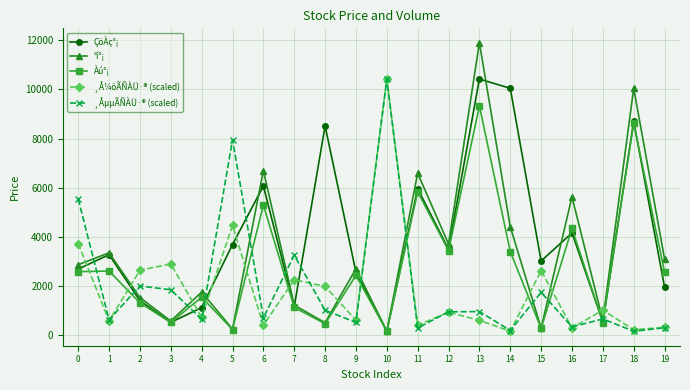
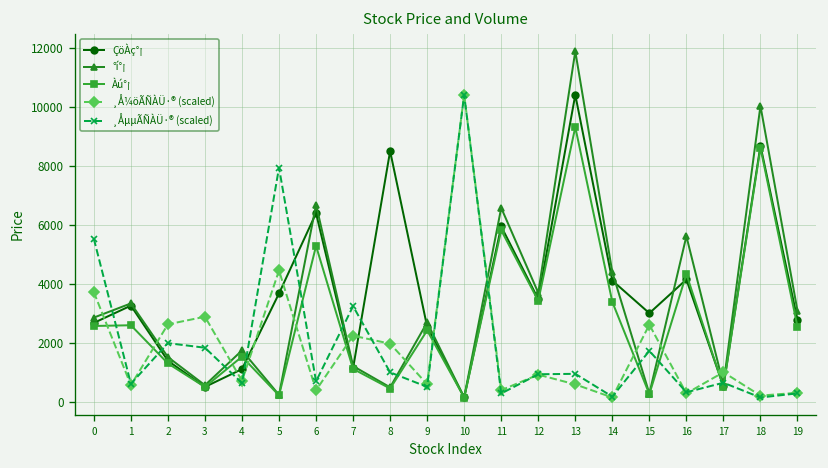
  {
    "ÇöÀç°¡": {
      "0": 2700,
      "4": 1100,
      "5": 3700,
-     "6": 6100,
+     "6": 6400,
      "8": 8500,
      "9": 2600,
      "11": 6000,
      "13": 10400,
-     "14": 10000,
+     "14": 4100,
      "15": 3000,
      "16": 4200,
-     "19": 2000
+     "19": 2800
    }
  }
